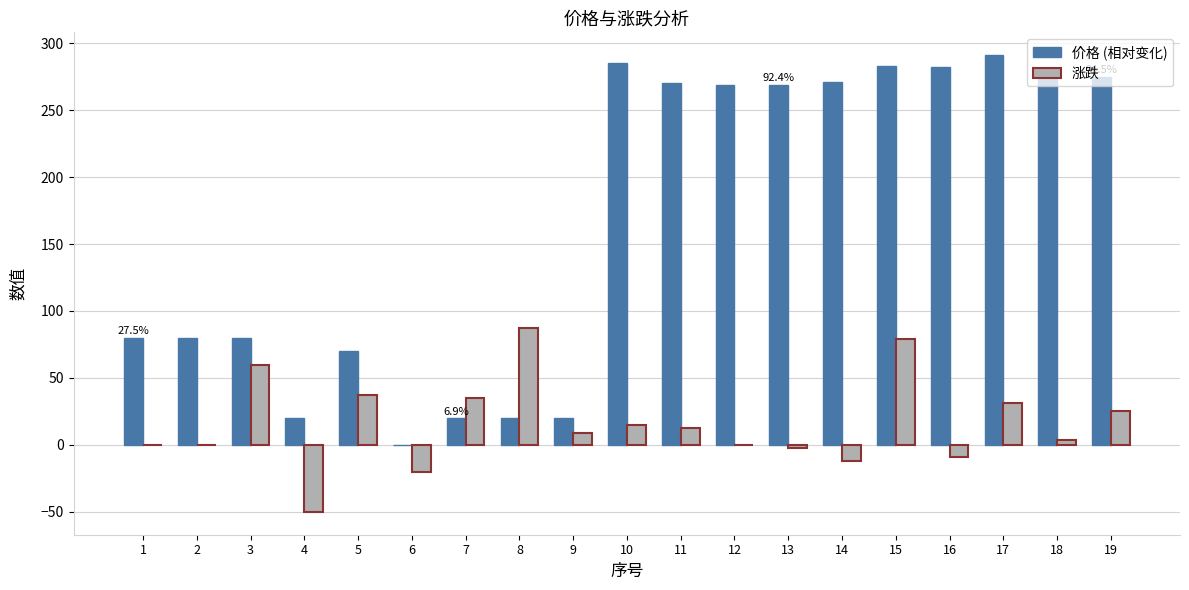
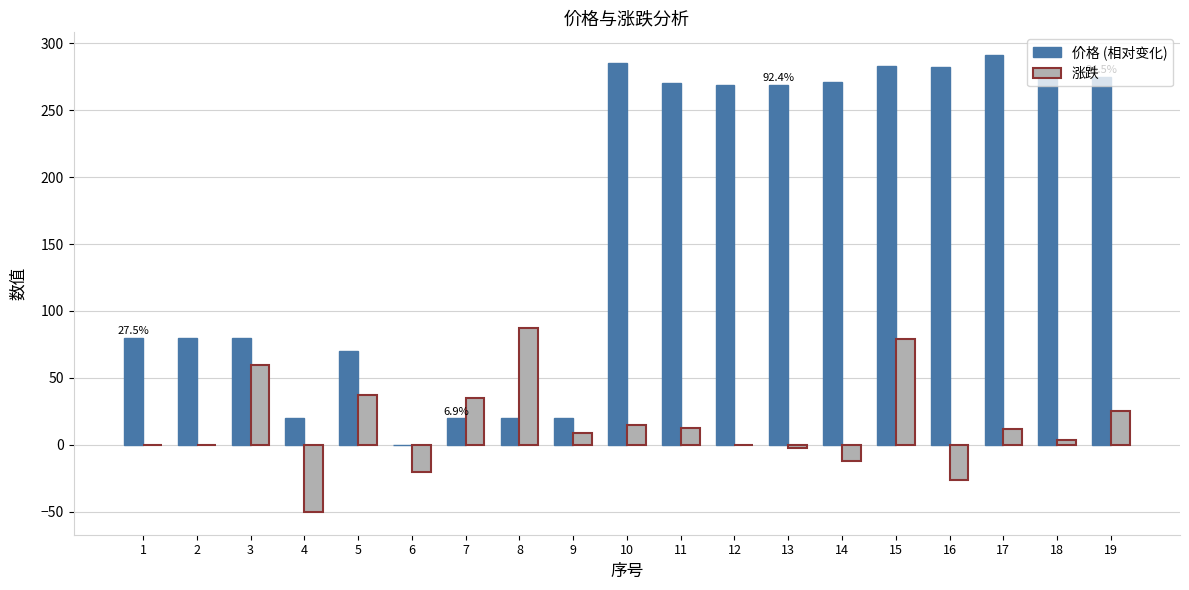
  {
    "涨跌": {
      "1": 0,
      "2": 0,
      "3": 60,
      "4": -50,
      "5": 37,
      "6": -20,
      "7": 35,
      "8": 87,
      "9": 9,
      "10": 15,
      "11": 13,
      "12": 0,
      "13": -2,
      "14": -12,
      "15": 79,
-     "16": -9,
-     "17": 31,
+     "16": -26,
+     "17": 12,
      "18": 4,
      "19": 25
    }
  }
